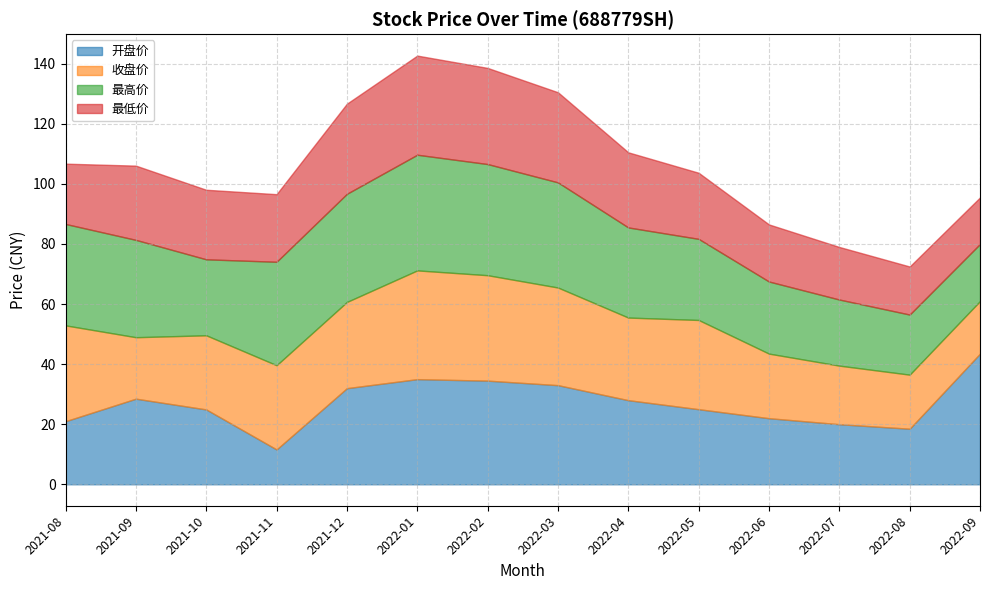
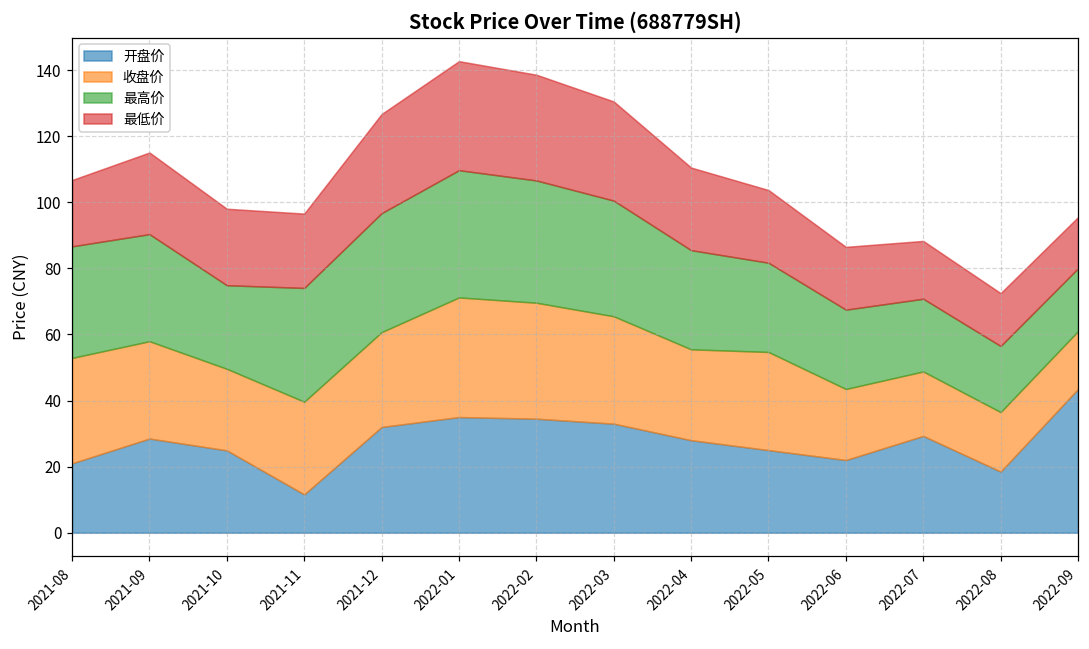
  {
    "开盘价": {
      "2021-08": 21,
      "2021-09": 29,
      "2021-10": 25,
      "2021-11": 12,
      "2021-12": 32,
      "2022-01": 35,
      "2022-02": 35,
      "2022-03": 33,
      "2022-04": 28,
      "2022-05": 25,
      "2022-06": 22,
-     "2022-07": 20,
+     "2022-07": 29,
      "2022-08": 19,
      "2022-09": 44
    },
    "收盘价": {
      "2021-08": 32,
-     "2021-09": 20,
+     "2021-09": 29,
      "2021-10": 25,
      "2021-11": 28,
      "2021-12": 29,
      "2022-01": 36,
      "2022-02": 35,
      "2022-03": 33,
      "2022-04": 28,
      "2022-05": 30,
      "2022-06": 22,
      "2022-07": 19,
      "2022-08": 18,
      "2022-09": 18
    },
    "最高价": {
      "2021-08": 34,
      "2021-09": 32,
      "2021-10": 25,
      "2021-11": 34,
      "2021-12": 36,
      "2022-01": 39,
      "2022-02": 37,
      "2022-03": 35,
      "2022-04": 30,
      "2022-05": 27,
      "2022-06": 24,
      "2022-07": 22,
      "2022-08": 20,
      "2022-09": 19
    },
    "最低价": {
      "2021-08": 20,
      "2021-09": 25,
      "2021-10": 23,
      "2021-11": 23,
      "2021-12": 30,
      "2022-01": 33,
      "2022-02": 32,
      "2022-03": 30,
      "2022-04": 25,
      "2022-05": 22,
      "2022-06": 19,
      "2022-07": 18,
      "2022-08": 16,
      "2022-09": 16
    }
  }
